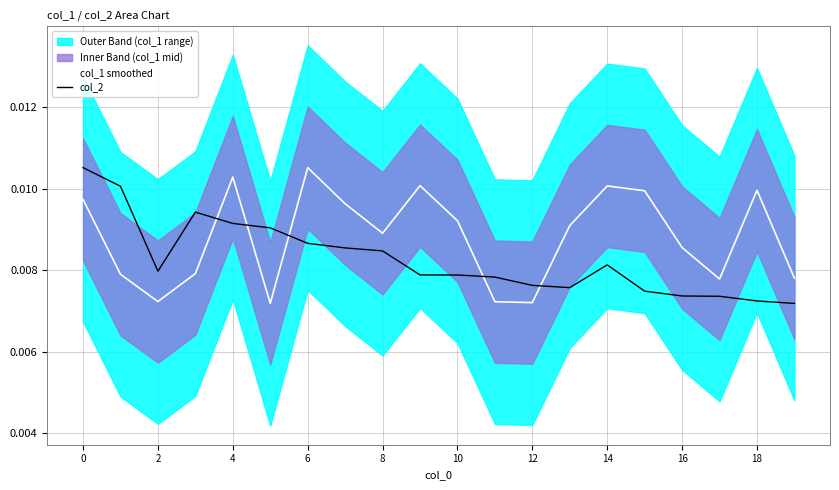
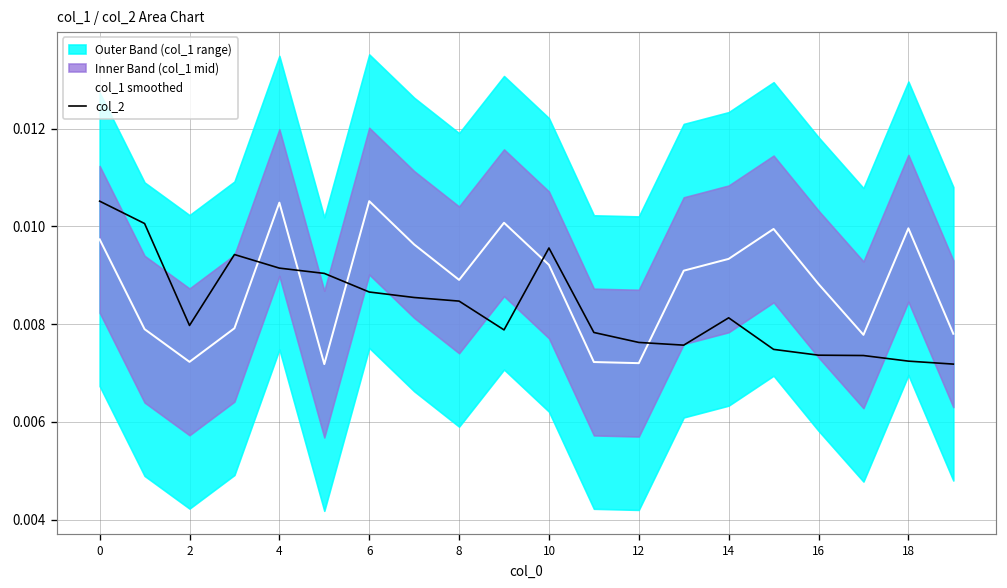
  {
    "col_1 smoothed": {
      "0": 0.0097,
      "2": 0.0072,
-     "4": 0.0103,
+     "4": 0.0105,
      "6": 0.0105,
      "8": 0.0089,
      "10": 0.0092,
      "12": 0.0072,
-     "14": 0.0101,
-     "16": 0.0086,
+     "14": 0.0093,
+     "16": 0.0088,
      "18": 0.0100
    },
    "col_2": {
      "0": 0.0105,
      "2": 0.0080,
      "4": 0.0091,
      "6": 0.0087,
      "8": 0.0085,
-     "10": 0.0079,
+     "10": 0.0096,
      "12": 0.0076,
      "14": 0.0081,
      "16": 0.0074,
      "18": 0.0072
    }
  }
